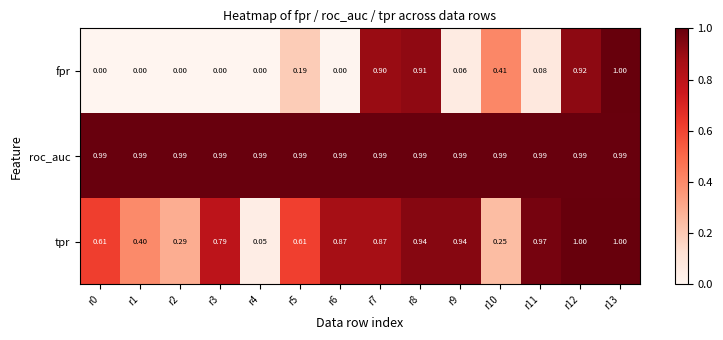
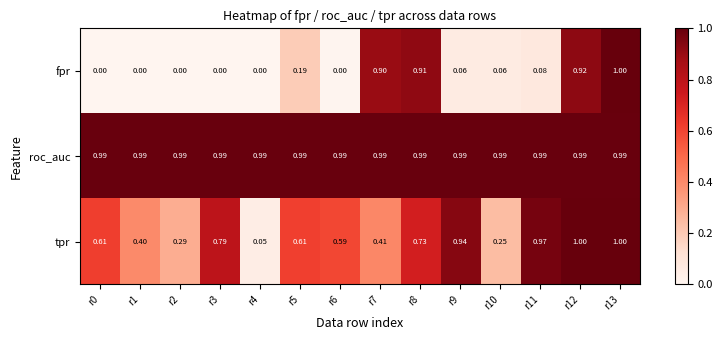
  {
    "fpr": {
      "r0": 0.00,
      "r1": 0.00,
      "r2": 0.00,
      "r3": 0.00,
      "r4": 0.00,
      "r5": 0.19,
      "r6": 0.00,
      "r7": 0.90,
      "r8": 0.91,
      "r9": 0.06,
-     "r10": 0.41,
+     "r10": 0.06,
      "r11": 0.08,
      "r12": 0.92,
      "r13": 1.00
    },
    "roc_auc": {
      "r0": 0.99,
      "r1": 0.99,
      "r2": 0.99,
      "r3": 0.99,
      "r4": 0.99,
      "r5": 0.99,
      "r6": 0.99,
      "r7": 0.99,
      "r8": 0.99,
      "r9": 0.99,
      "r10": 0.99,
      "r11": 0.99,
      "r12": 0.99,
      "r13": 0.99
    },
    "tpr": {
      "r0": 0.61,
      "r1": 0.40,
      "r2": 0.29,
      "r3": 0.79,
      "r4": 0.05,
      "r5": 0.61,
-     "r6": 0.87,
-     "r7": 0.87,
-     "r8": 0.94,
+     "r6": 0.59,
+     "r7": 0.41,
+     "r8": 0.73,
      "r9": 0.94,
      "r10": 0.25,
      "r11": 0.97,
      "r12": 1.00,
      "r13": 1.00
    }
  }
